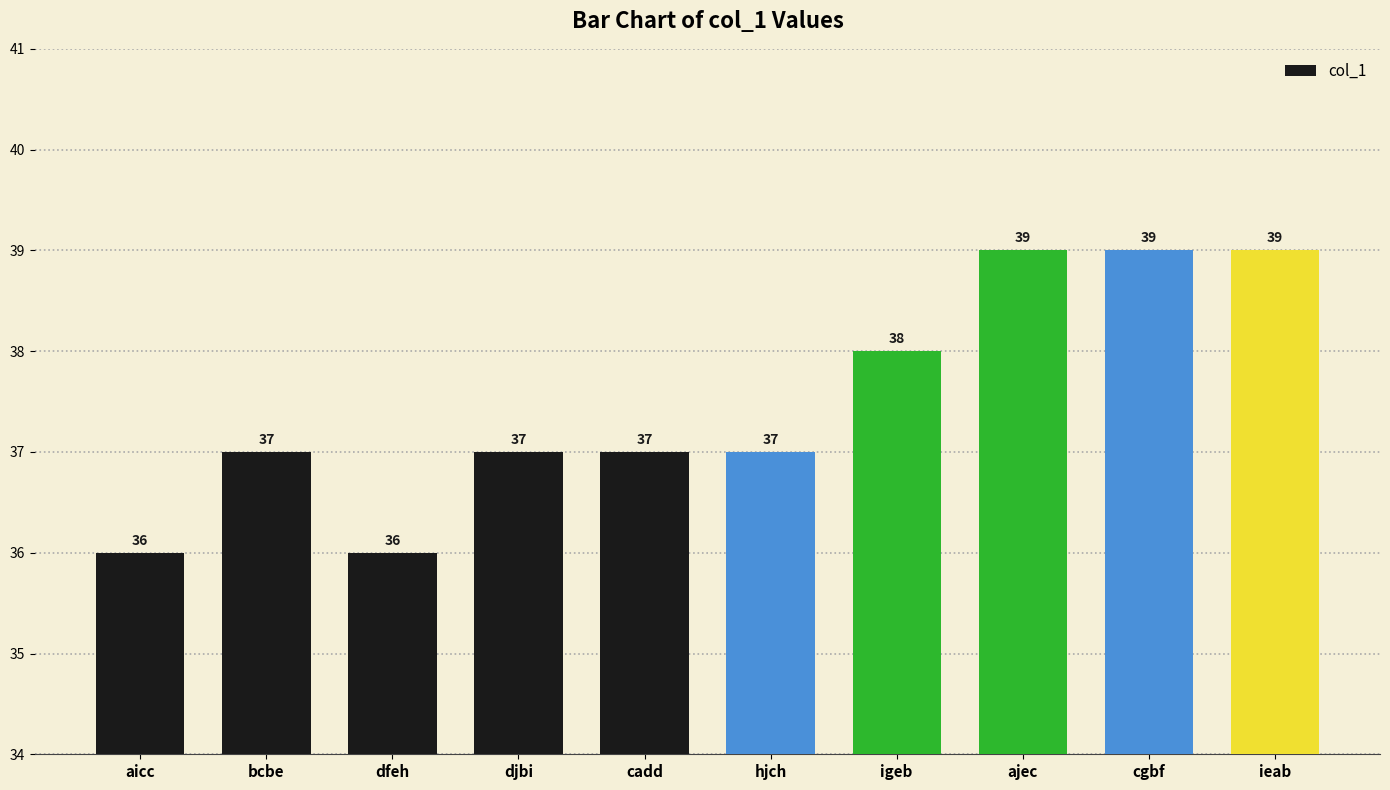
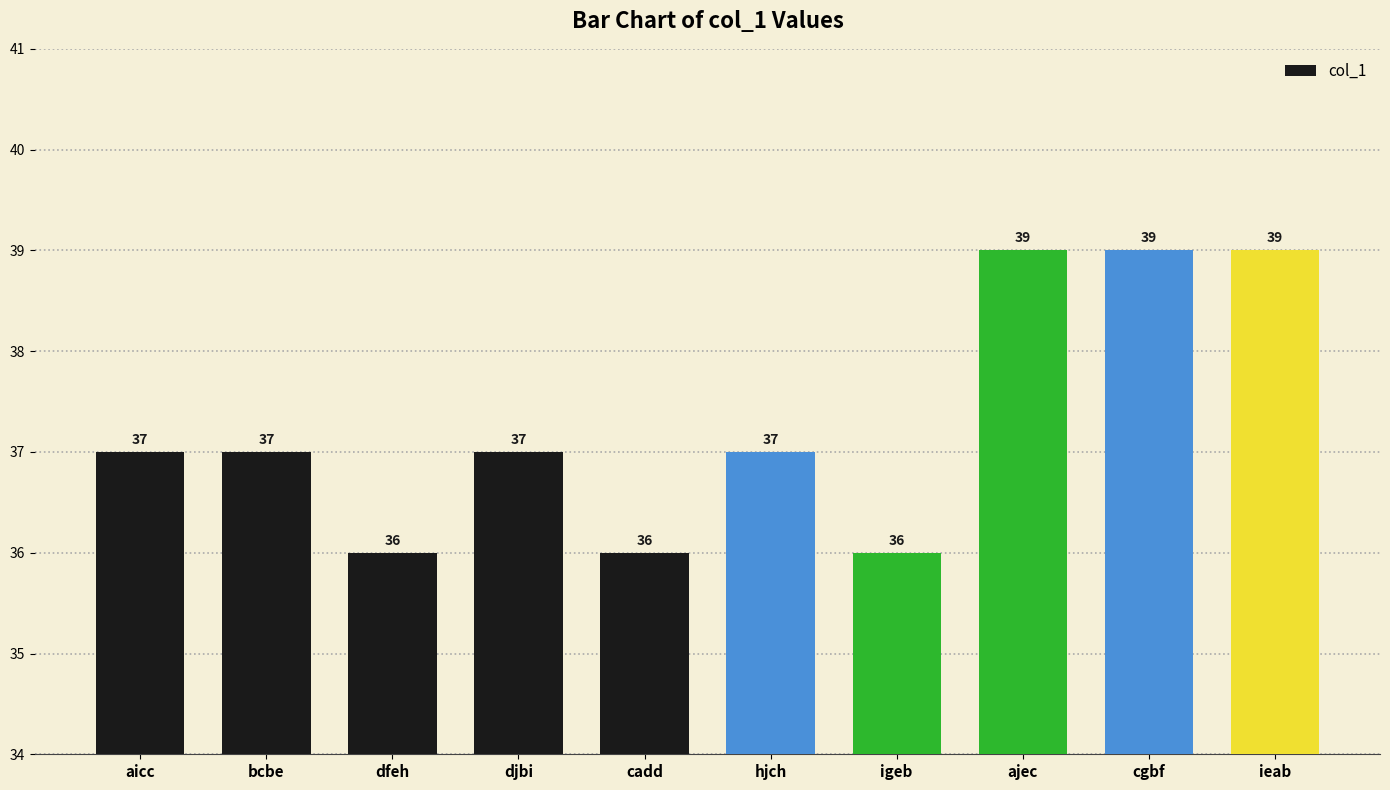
  {
-   "aicc": 36,
+   "aicc": 37,
    "bcbe": 37,
    "dfeh": 36,
    "djbi": 37,
-   "cadd": 37,
+   "cadd": 36,
    "hjch": 37,
-   "igeb": 38,
+   "igeb": 36,
    "ajec": 39,
    "cgbf": 39,
    "ieab": 39
  }
